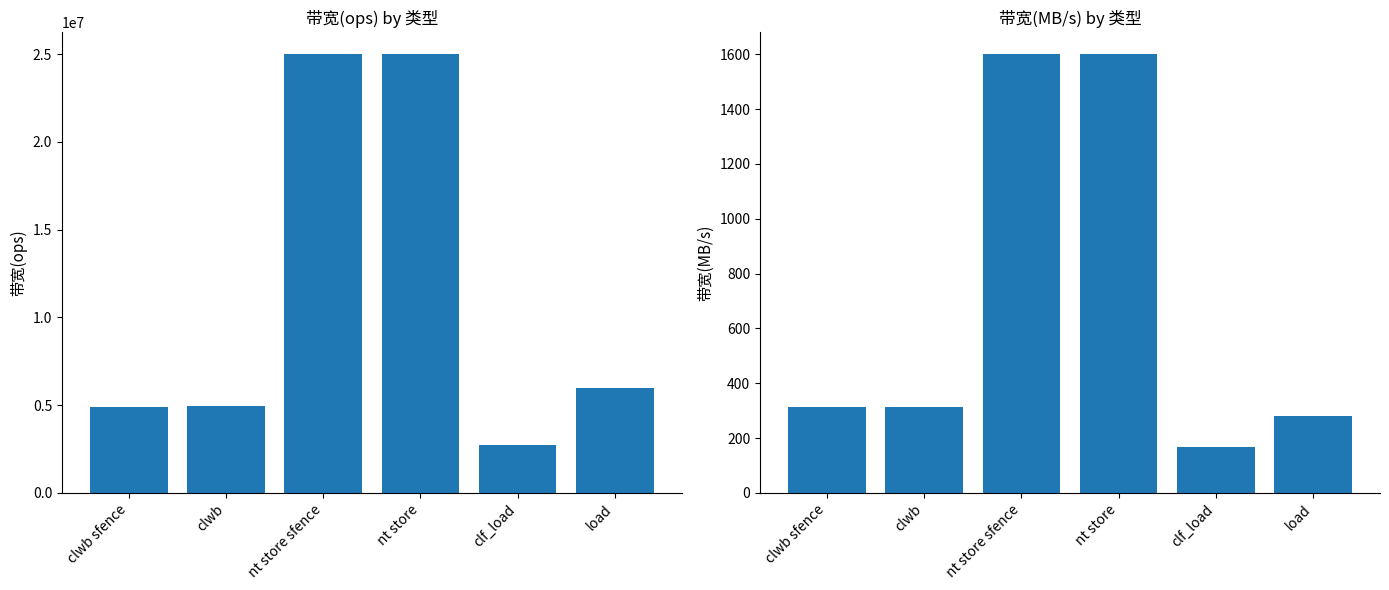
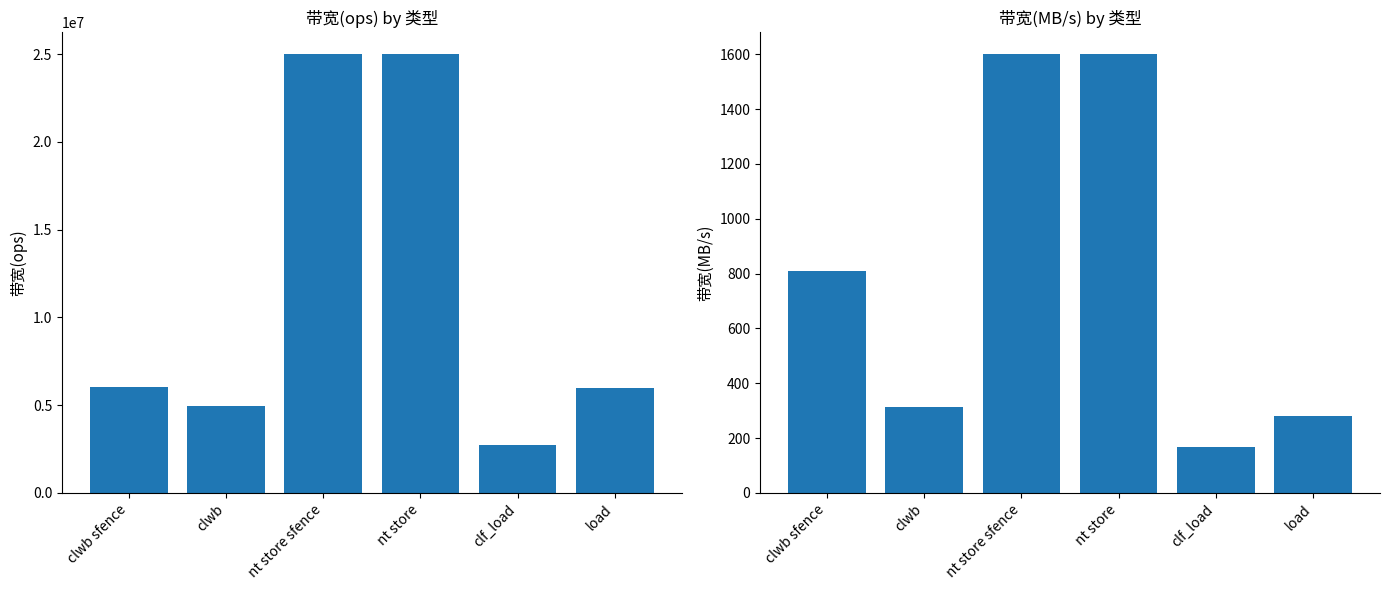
  {
    "带宽(ops) by 类型": {
-     "clwb sfence": 4900000,
+     "clwb sfence": 6000000,
      "clwb": 4900000,
      "nt store sfence": 25000000,
      "nt store": 25000000,
      "clf_load": 2700000,
      "load": 6000000
    },
    "带宽(MB/s) by 类型": {
-     "clwb sfence": 310,
+     "clwb sfence": 810,
      "clwb": 320,
      "nt store sfence": 1600,
      "nt store": 1600,
      "clf_load": 170,
      "load": 280
    }
  }
